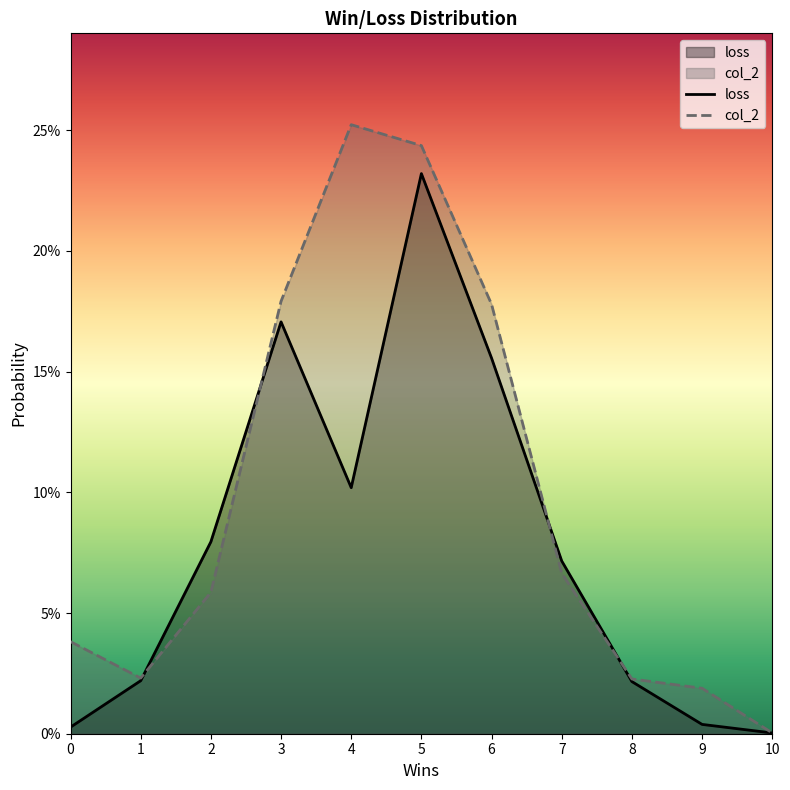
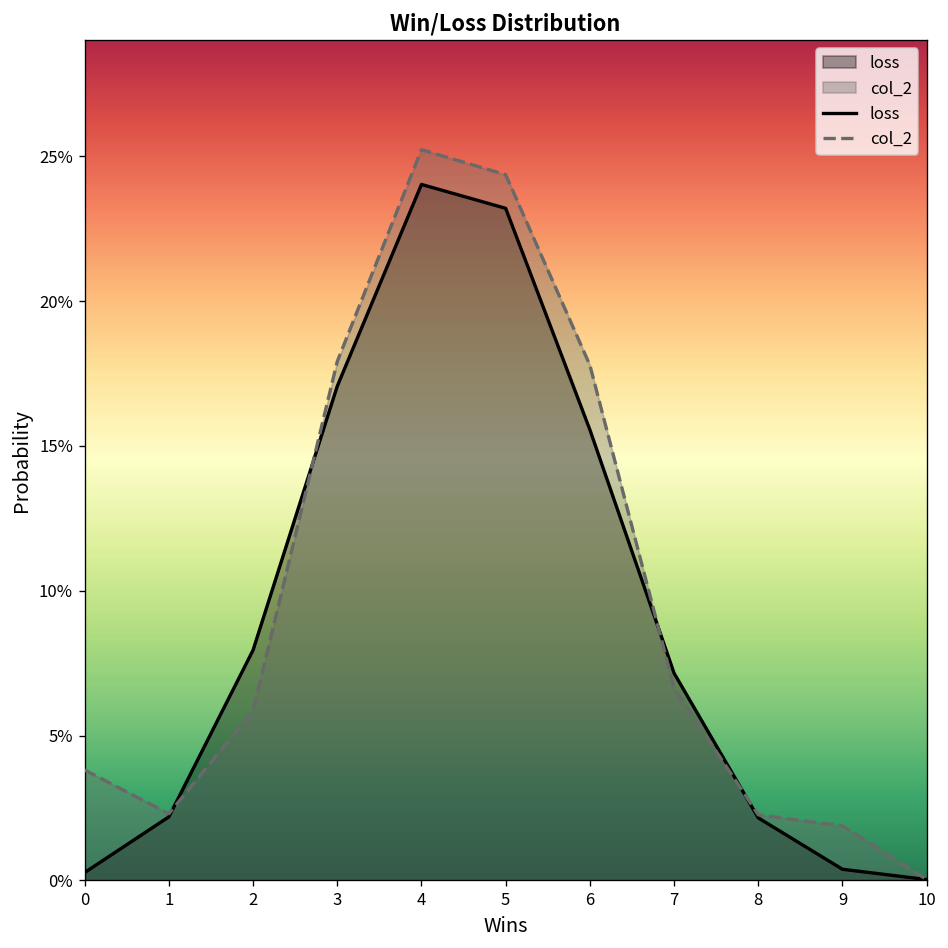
  {
    "loss": {
      "0": "0.3%",
      "1": "2.2%",
      "2": "8.0%",
      "3": "17.1%",
-     "4": "10.2%",
+     "4": "24.0%",
      "5": "23.2%",
      "6": "15.6%",
      "7": "7.2%",
      "8": "2.2%",
      "9": "0.4%"
    },
    "col_2": {
      "0": "3.8%",
      "1": "2.3%",
      "2": "5.9%",
      "3": "17.9%",
      "4": "25.2%",
      "5": "24.4%",
      "6": "17.8%",
      "7": "6.6%",
      "8": "2.3%",
      "9": "1.9%"
    }
  }
